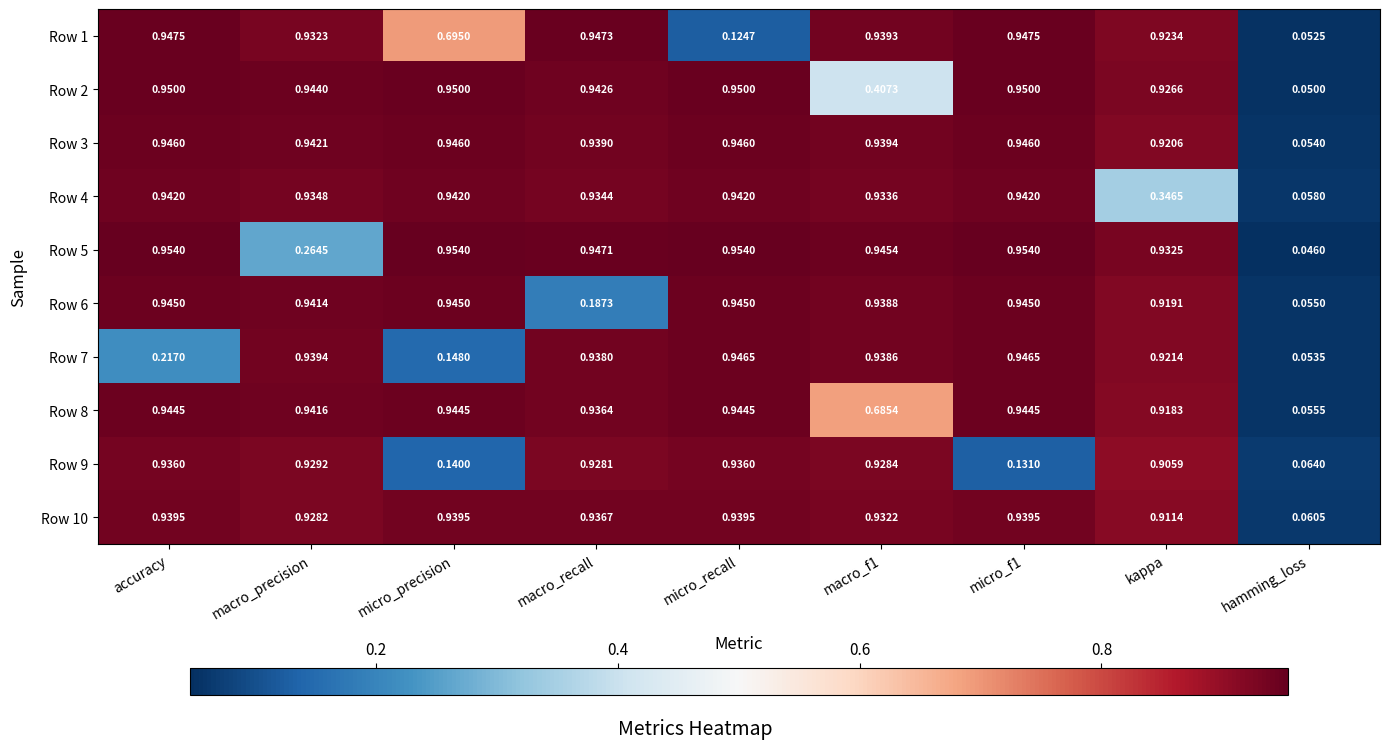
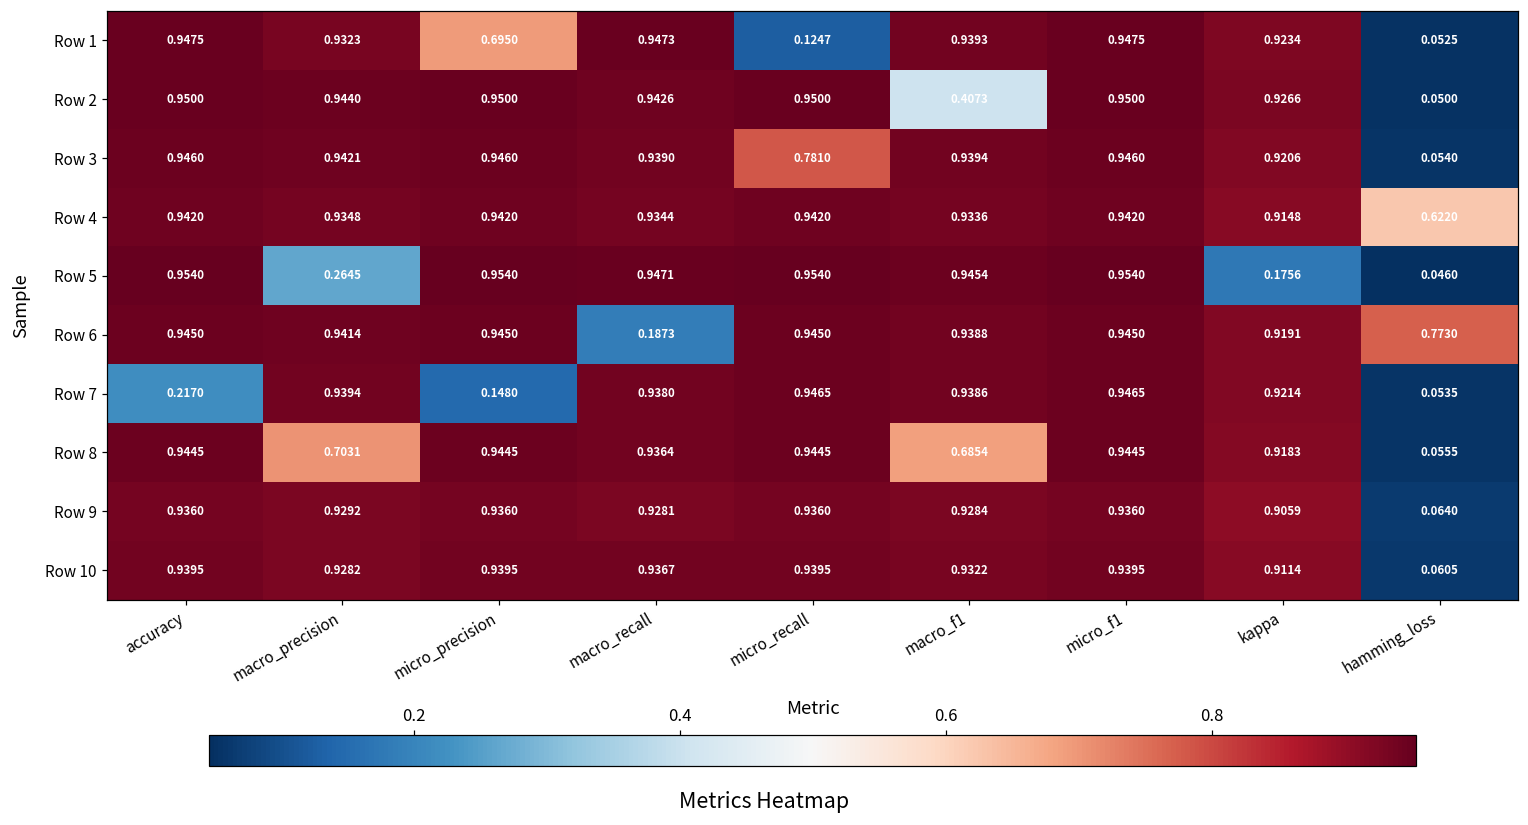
  {
    "Row 1": {
      "accuracy": 0.9475,
      "macro_precision": 0.9323,
      "micro_precision": 0.6950,
      "macro_recall": 0.9473,
      "micro_recall": 0.1247,
      "macro_f1": 0.9393,
      "micro_f1": 0.9475,
      "kappa": 0.9234,
      "hamming_loss": 0.0525
    },
    "Row 2": {
      "accuracy": 0.9500,
      "macro_precision": 0.9440,
      "micro_precision": 0.9500,
      "macro_recall": 0.9426,
      "micro_recall": 0.9500,
      "macro_f1": 0.4073,
      "micro_f1": 0.9500,
      "kappa": 0.9266,
      "hamming_loss": 0.0500
    },
    "Row 3": {
      "accuracy": 0.9460,
      "macro_precision": 0.9421,
      "micro_precision": 0.9460,
      "macro_recall": 0.9390,
-     "micro_recall": 0.9460,
+     "micro_recall": 0.7810,
      "macro_f1": 0.9394,
      "micro_f1": 0.9460,
      "kappa": 0.9206,
      "hamming_loss": 0.0540
    },
    "Row 4": {
      "accuracy": 0.9420,
      "macro_precision": 0.9348,
      "micro_precision": 0.9420,
      "macro_recall": 0.9344,
      "micro_recall": 0.9420,
      "macro_f1": 0.9336,
      "micro_f1": 0.9420,
-     "kappa": 0.3465,
-     "hamming_loss": 0.0580
+     "kappa": 0.9148,
+     "hamming_loss": 0.6220
    },
    "Row 5": {
      "accuracy": 0.9540,
      "macro_precision": 0.2645,
      "micro_precision": 0.9540,
      "macro_recall": 0.9471,
      "micro_recall": 0.9540,
      "macro_f1": 0.9454,
      "micro_f1": 0.9540,
-     "kappa": 0.9325,
+     "kappa": 0.1756,
      "hamming_loss": 0.0460
    },
    "Row 6": {
      "accuracy": 0.9450,
      "macro_precision": 0.9414,
      "micro_precision": 0.9450,
      "macro_recall": 0.1873,
      "micro_recall": 0.9450,
      "macro_f1": 0.9388,
      "micro_f1": 0.9450,
      "kappa": 0.9191,
-     "hamming_loss": 0.0550
+     "hamming_loss": 0.7730
    },
    "Row 7": {
      "accuracy": 0.2170,
      "macro_precision": 0.9394,
      "micro_precision": 0.1480,
      "macro_recall": 0.9380,
      "micro_recall": 0.9465,
      "macro_f1": 0.9386,
      "micro_f1": 0.9465,
      "kappa": 0.9214,
      "hamming_loss": 0.0535
    },
    "Row 8": {
      "accuracy": 0.9445,
-     "macro_precision": 0.9416,
+     "macro_precision": 0.7031,
      "micro_precision": 0.9445,
      "macro_recall": 0.9364,
      "micro_recall": 0.9445,
      "macro_f1": 0.6854,
      "micro_f1": 0.9445,
      "kappa": 0.9183,
      "hamming_loss": 0.0555
    },
    "Row 9": {
      "accuracy": 0.9360,
      "macro_precision": 0.9292,
-     "micro_precision": 0.1400,
+     "micro_precision": 0.9360,
      "macro_recall": 0.9281,
      "micro_recall": 0.9360,
      "macro_f1": 0.9284,
-     "micro_f1": 0.1310,
+     "micro_f1": 0.9360,
      "kappa": 0.9059,
      "hamming_loss": 0.0640
    },
    "Row 10": {
      "accuracy": 0.9395,
      "macro_precision": 0.9282,
      "micro_precision": 0.9395,
      "macro_recall": 0.9367,
      "micro_recall": 0.9395,
      "macro_f1": 0.9322,
      "micro_f1": 0.9395,
      "kappa": 0.9114,
      "hamming_loss": 0.0605
    }
  }
